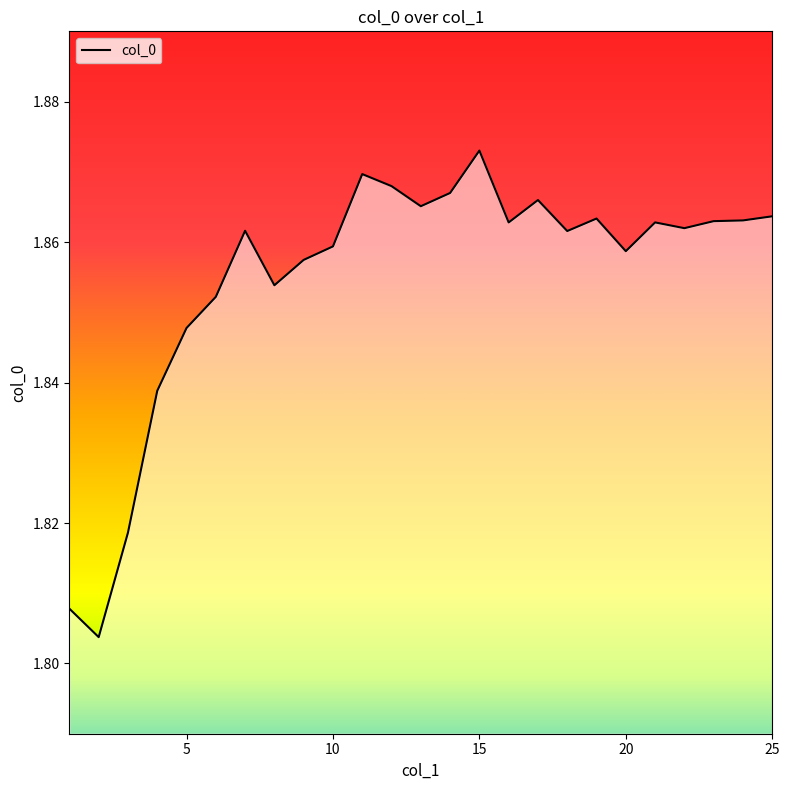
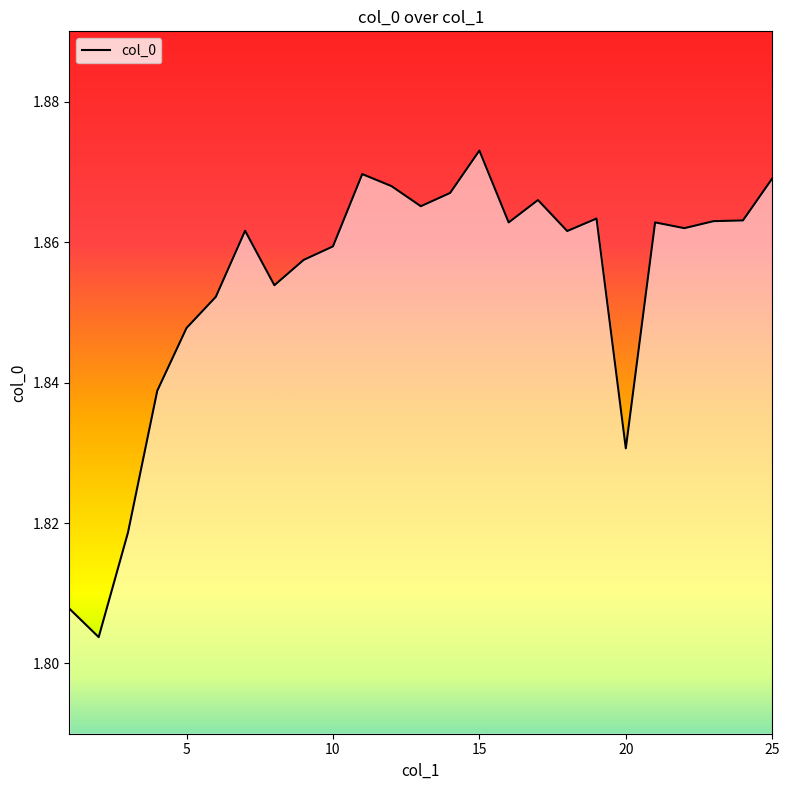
  {
    "5": 1.848,
    "10": 1.859,
    "15": 1.873,
-   "20": 1.859,
-   "25": 1.864
+   "20": 1.831,
+   "25": 1.869
  }
